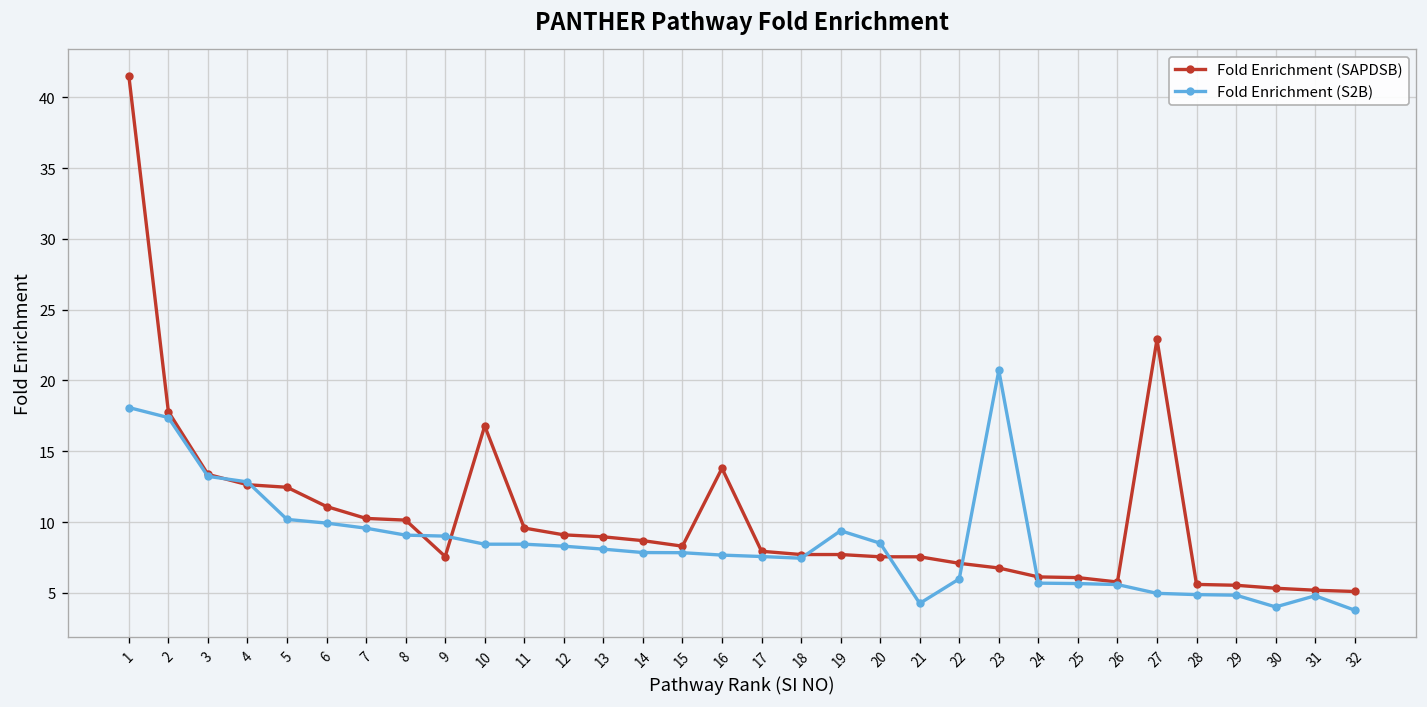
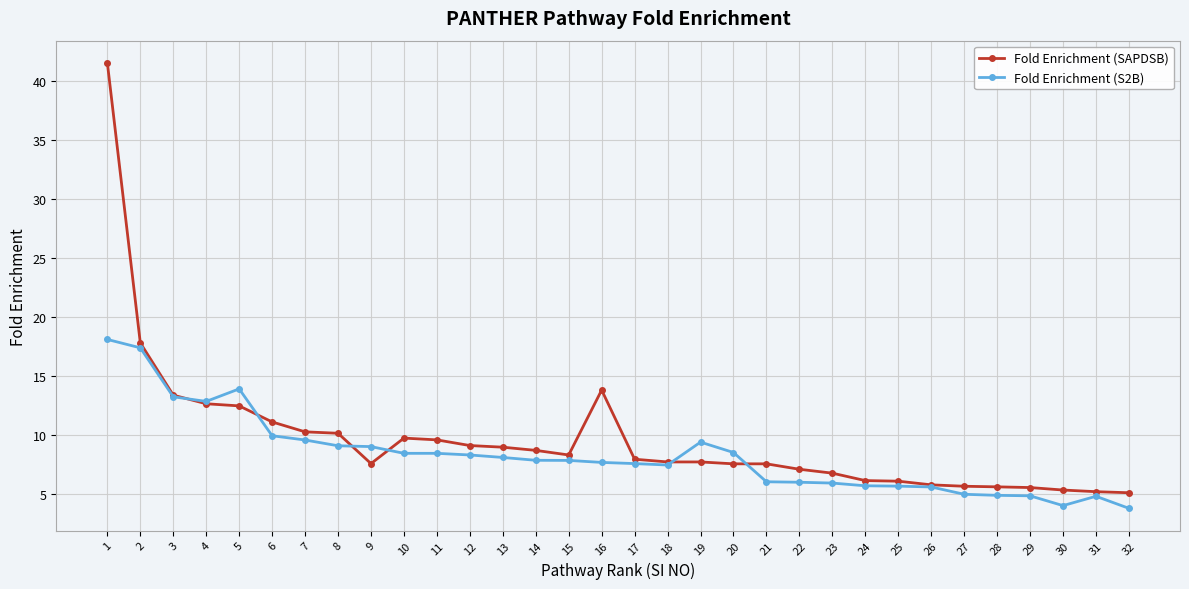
  {
    "Fold Enrichment (SAPDSB)": {
      "1": 41.5,
      "2": 17.8,
      "5": 12.5,
      "6": 11.1,
      "7": 10.3,
      "8": 10.1,
      "9": 7.6,
-     "10": 16.8,
+     "10": 9.7,
      "11": 9.6,
      "12": 9.1,
      "13": 9.0,
      "14": 8.7,
      "15": 8.3,
      "16": 13.8,
      "17": 7.9,
      "18": 7.7,
      "19": 7.7,
      "20": 7.6,
      "21": 7.6,
      "22": 7.1,
      "23": 6.8,
      "24": 6.1,
      "25": 6.1,
-     "27": 22.9,
+     "27": 5.7,
      "28": 5.6,
      "29": 5.5,
      "30": 5.3,
      "31": 5.2,
      "32": 5.1
    },
    "Fold Enrichment (S2B)": {
      "1": 18.1,
      "2": 17.4,
-     "5": 10.2,
+     "5": 13.9,
      "6": 9.9,
      "7": 9.6,
      "8": 9.1,
      "9": 9.0,
      "10": 8.4,
      "11": 8.4,
      "12": 8.3,
      "13": 8.1,
      "14": 7.9,
      "15": 7.8,
      "16": 7.7,
      "17": 7.6,
      "18": 7.5,
      "19": 9.4,
      "20": 8.5,
-     "21": 4.3,
+     "21": 6.0,
      "22": 6.0,
-     "23": 20.7,
+     "23": 5.9,
      "24": 5.7,
      "25": 5.7,
      "27": 5.0,
      "28": 4.9,
      "29": 4.8,
      "30": 4.0,
      "31": 4.8,
      "32": 3.8
    }
  }
